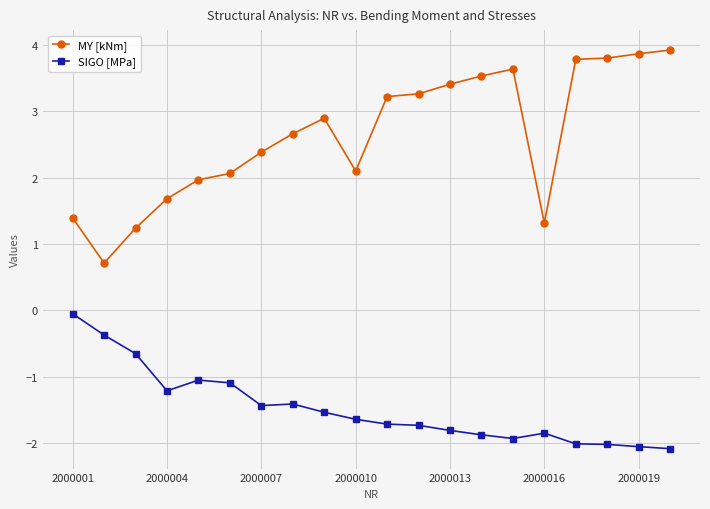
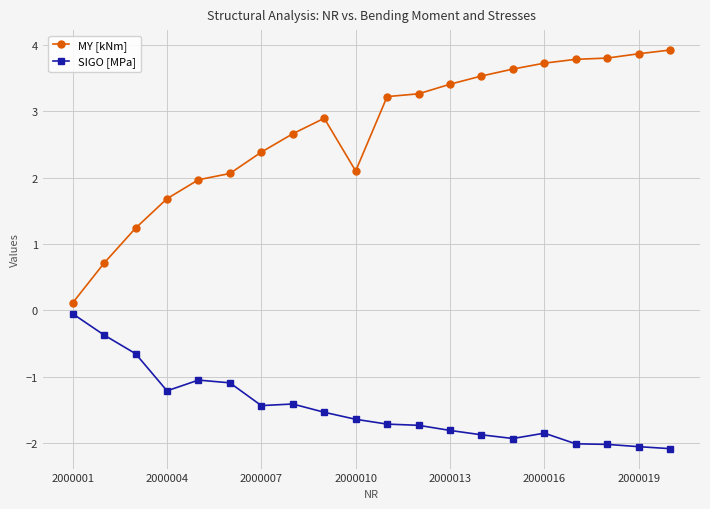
  {
    "MY [kNm]": {
-     "2000001": 1.4,
+     "2000001": 0.1,
      "2000004": 1.7,
      "2000007": 2.4,
      "2000010": 2.1,
      "2000013": 3.4,
-     "2000016": 1.3,
+     "2000016": 3.7,
      "2000019": 3.9
    },
    "SIGO [MPa]": {
      "2000001": 0.0,
      "2000004": -1.2,
      "2000007": -1.4,
      "2000010": -1.6,
      "2000013": -1.8,
      "2000016": -1.8,
      "2000019": -2.1
    }
  }
